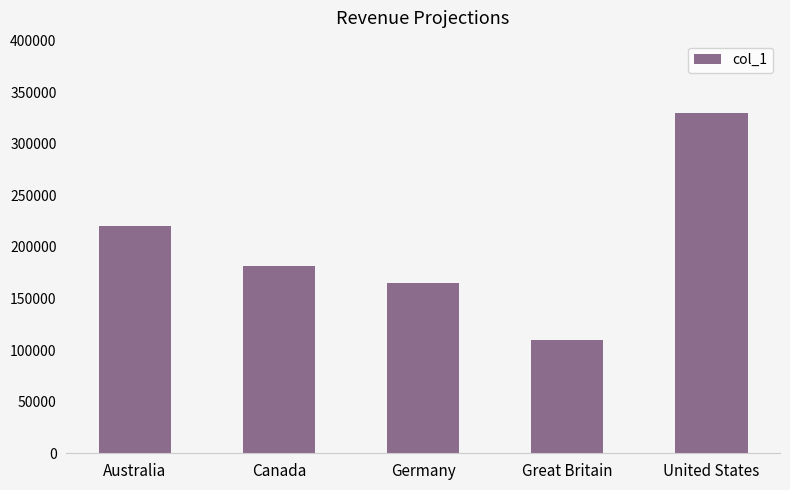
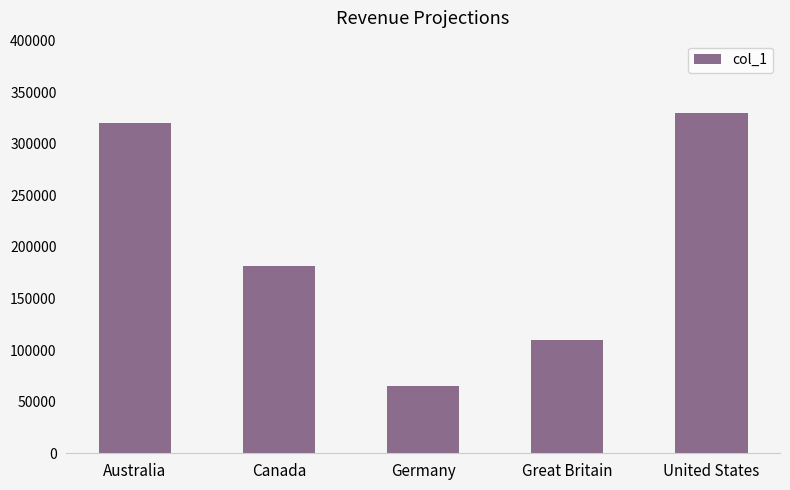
  {
-   "Australia": 220000,
+   "Australia": 320000,
    "Canada": 182000,
-   "Germany": 165000,
+   "Germany": 65000,
    "Great Britain": 110000,
    "United States": 330000
  }
